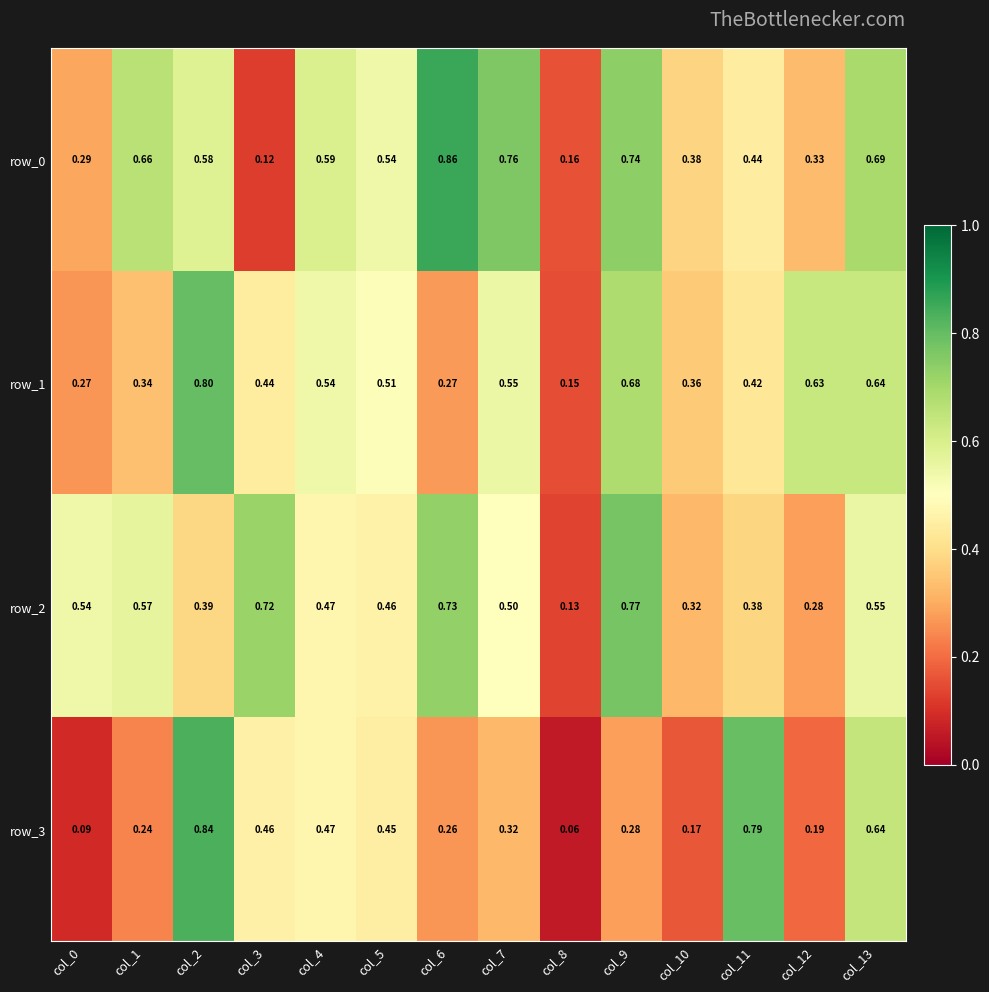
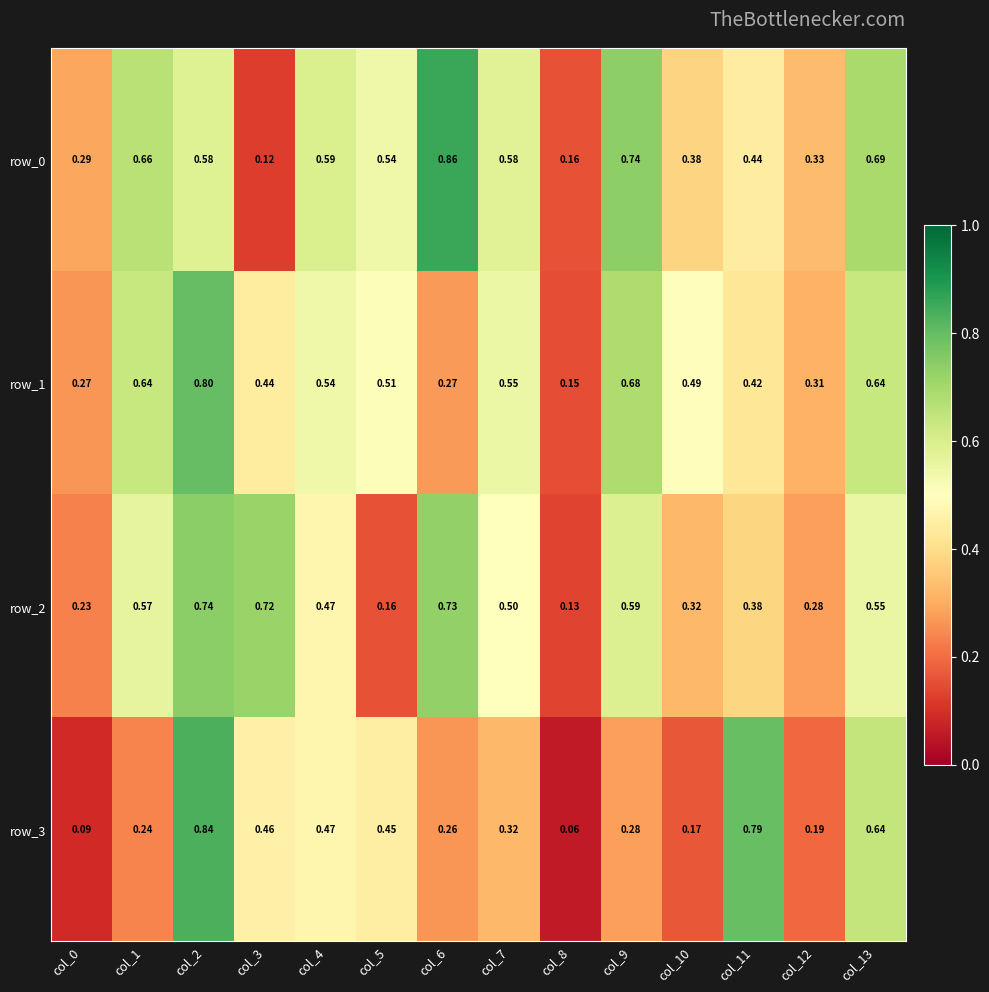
  {
    "row_0": {
      "col_0": 0.29,
      "col_1": 0.66,
      "col_2": 0.58,
      "col_3": 0.12,
      "col_4": 0.59,
      "col_5": 0.54,
      "col_6": 0.86,
-     "col_7": 0.76,
+     "col_7": 0.58,
      "col_8": 0.16,
      "col_9": 0.74,
      "col_10": 0.38,
      "col_11": 0.44,
      "col_12": 0.33,
      "col_13": 0.69
    },
    "row_1": {
      "col_0": 0.27,
-     "col_1": 0.34,
+     "col_1": 0.64,
      "col_2": 0.80,
      "col_3": 0.44,
      "col_4": 0.54,
      "col_5": 0.51,
      "col_6": 0.27,
      "col_7": 0.55,
      "col_8": 0.15,
      "col_9": 0.68,
-     "col_10": 0.36,
+     "col_10": 0.49,
      "col_11": 0.42,
-     "col_12": 0.63,
+     "col_12": 0.31,
      "col_13": 0.64
    },
    "row_2": {
-     "col_0": 0.54,
+     "col_0": 0.23,
      "col_1": 0.57,
-     "col_2": 0.39,
+     "col_2": 0.74,
      "col_3": 0.72,
      "col_4": 0.47,
-     "col_5": 0.46,
+     "col_5": 0.16,
      "col_6": 0.73,
      "col_7": 0.50,
      "col_8": 0.13,
-     "col_9": 0.77,
+     "col_9": 0.59,
      "col_10": 0.32,
      "col_11": 0.38,
      "col_12": 0.28,
      "col_13": 0.55
    },
    "row_3": {
      "col_0": 0.09,
      "col_1": 0.24,
      "col_2": 0.84,
      "col_3": 0.46,
      "col_4": 0.47,
      "col_5": 0.45,
      "col_6": 0.26,
      "col_7": 0.32,
      "col_8": 0.06,
      "col_9": 0.28,
      "col_10": 0.17,
      "col_11": 0.79,
      "col_12": 0.19,
      "col_13": 0.64
    }
  }
